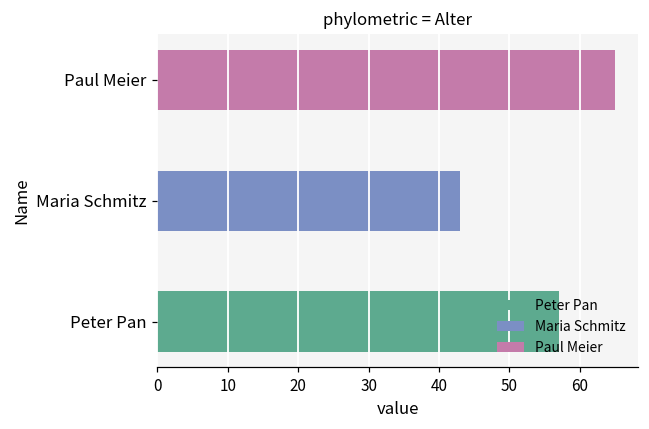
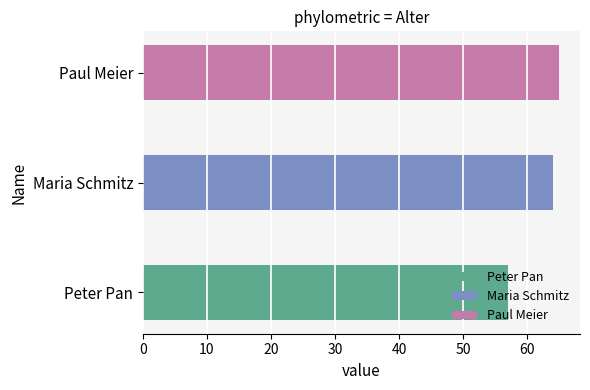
  {
    "Paul Meier": 65,
-   "Maria Schmitz": 43,
+   "Maria Schmitz": 64,
    "Peter Pan": 57
  }
